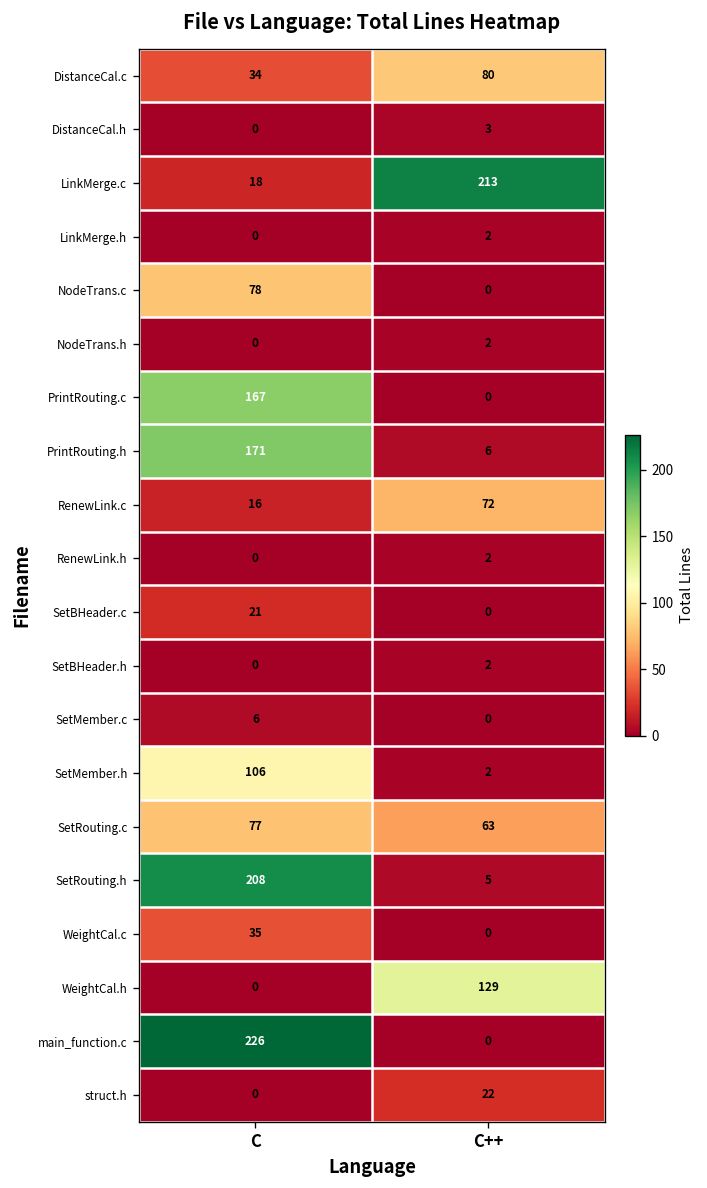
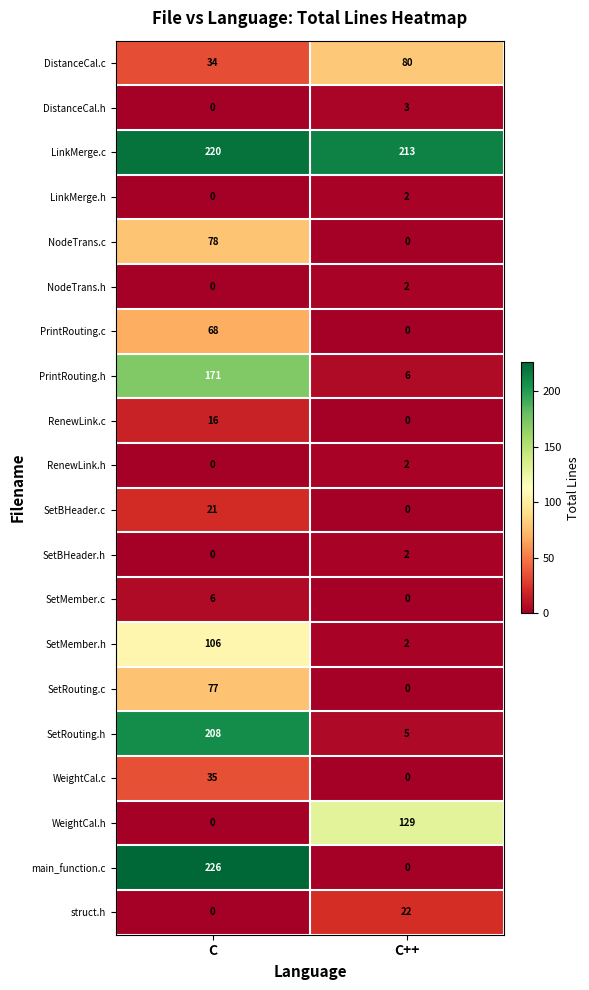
  {
    "DistanceCal.c": {
      "C": 34,
      "C++": 80
    },
    "DistanceCal.h": {
      "C": 0,
      "C++": 3
    },
    "LinkMerge.c": {
-     "C": 18,
+     "C": 220,
      "C++": 213
    },
    "LinkMerge.h": {
      "C": 0,
      "C++": 2
    },
    "NodeTrans.c": {
      "C": 78,
      "C++": 0
    },
    "NodeTrans.h": {
      "C": 0,
      "C++": 2
    },
    "PrintRouting.c": {
-     "C": 167,
+     "C": 68,
      "C++": 0
    },
    "PrintRouting.h": {
      "C": 171,
      "C++": 6
    },
    "RenewLink.c": {
      "C": 16,
-     "C++": 72
+     "C++": 0
    },
    "RenewLink.h": {
      "C": 0,
      "C++": 2
    },
    "SetBHeader.c": {
      "C": 21,
      "C++": 0
    },
    "SetBHeader.h": {
      "C": 0,
      "C++": 2
    },
    "SetMember.c": {
      "C": 6,
      "C++": 0
    },
    "SetMember.h": {
      "C": 106,
      "C++": 2
    },
    "SetRouting.c": {
      "C": 77,
-     "C++": 63
+     "C++": 0
    },
    "SetRouting.h": {
      "C": 208,
      "C++": 5
    },
    "WeightCal.c": {
      "C": 35,
      "C++": 0
    },
    "WeightCal.h": {
      "C": 0,
      "C++": 129
    },
    "main_function.c": {
      "C": 226,
      "C++": 0
    },
    "struct.h": {
      "C": 0,
      "C++": 22
    }
  }
